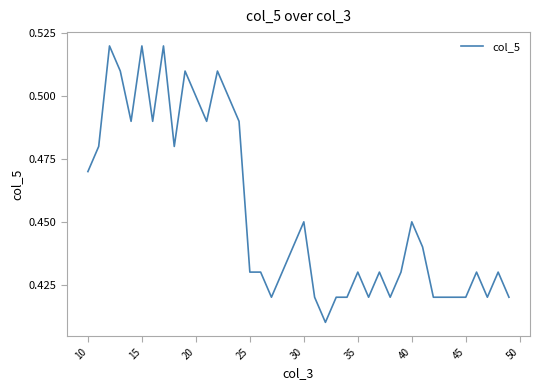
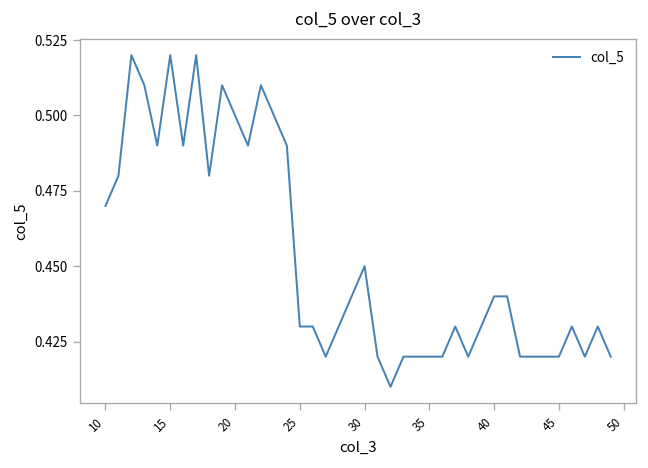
  {
    "10": 0.47,
    "15": 0.52,
    "20": 0.50,
    "25": 0.43,
    "30": 0.45,
-   "35": 0.43,
-   "40": 0.45,
+   "35": 0.42,
+   "40": 0.44,
    "45": 0.42
  }
